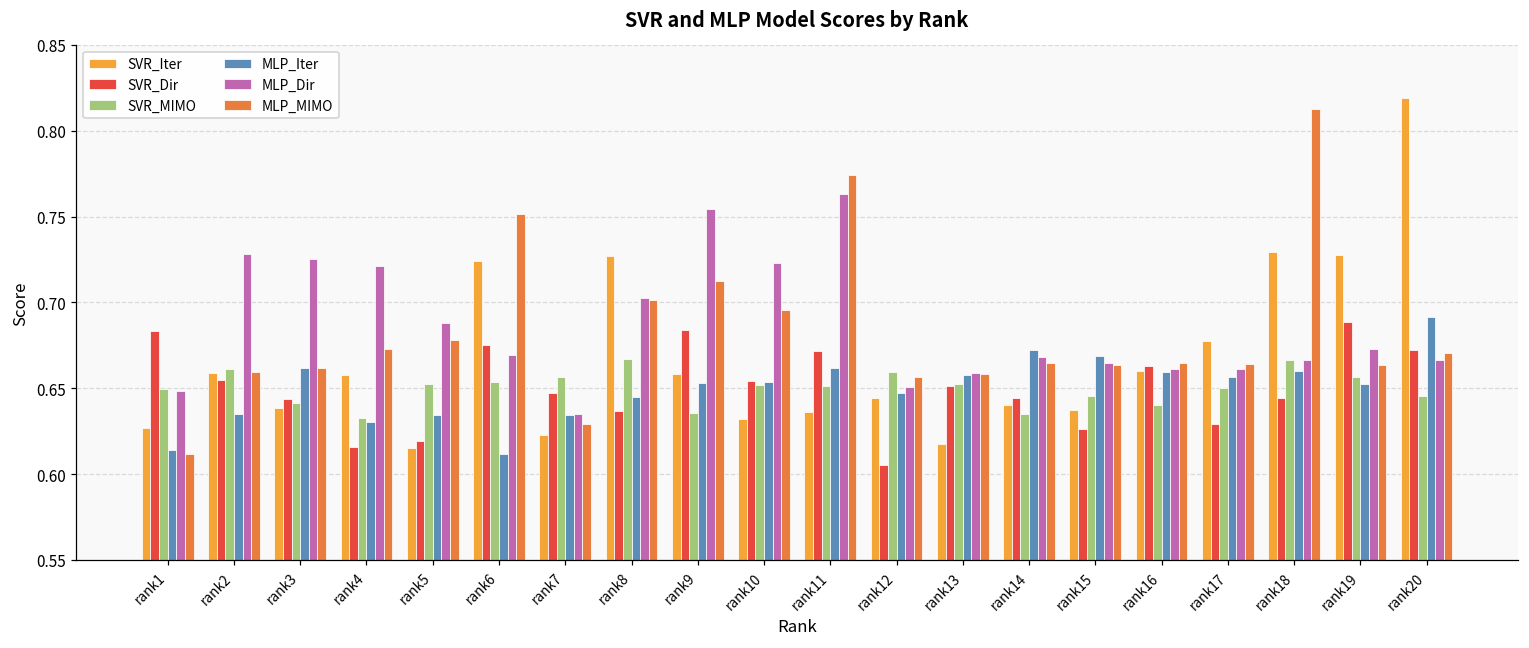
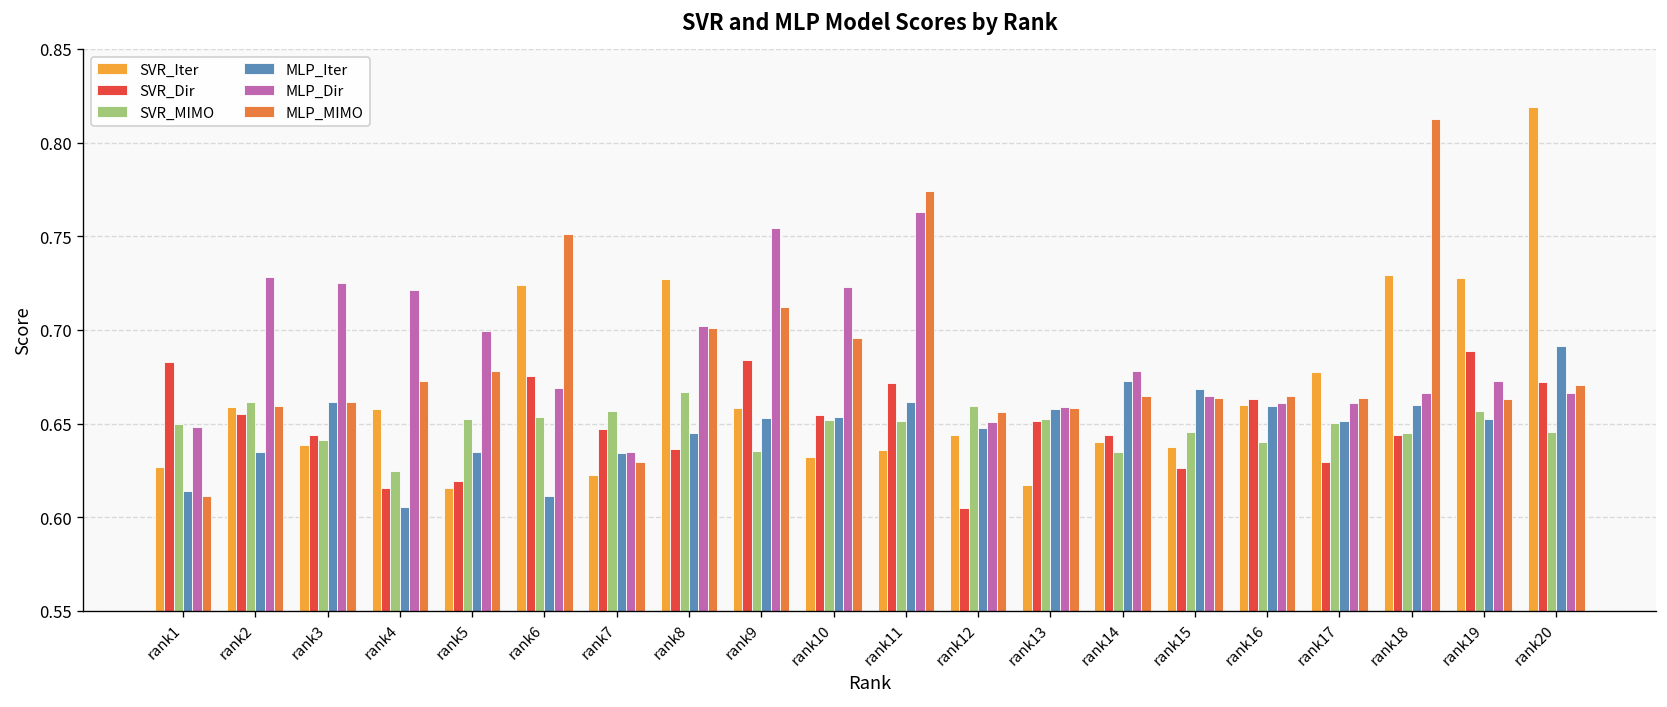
  {
    "SVR_MIMO": {
      "rank1": 0.650,
      "rank2": 0.661,
      "rank3": 0.641,
-     "rank4": 0.633,
+     "rank4": 0.625,
      "rank5": 0.653,
      "rank6": 0.653,
      "rank7": 0.657,
      "rank8": 0.667,
      "rank9": 0.635,
      "rank10": 0.652,
      "rank11": 0.651,
      "rank12": 0.660,
      "rank13": 0.653,
      "rank14": 0.635,
      "rank15": 0.646,
      "rank16": 0.640,
      "rank17": 0.650,
-     "rank18": 0.666,
+     "rank18": 0.645,
      "rank19": 0.657,
      "rank20": 0.646
    },
    "MLP_Iter": {
      "rank1": 0.614,
      "rank2": 0.635,
      "rank3": 0.662,
-     "rank4": 0.630,
+     "rank4": 0.606,
      "rank5": 0.635,
      "rank6": 0.611,
      "rank7": 0.634,
      "rank8": 0.645,
      "rank9": 0.653,
      "rank10": 0.654,
      "rank11": 0.662,
      "rank12": 0.648,
      "rank13": 0.658,
      "rank14": 0.673,
      "rank15": 0.669,
      "rank16": 0.659,
-     "rank17": 0.657,
+     "rank17": 0.652,
      "rank18": 0.660,
      "rank19": 0.652,
      "rank20": 0.692
    },
    "MLP_Dir": {
      "rank1": 0.648,
      "rank2": 0.728,
      "rank3": 0.725,
      "rank4": 0.721,
-     "rank5": 0.688,
+     "rank5": 0.700,
      "rank6": 0.669,
      "rank7": 0.635,
      "rank8": 0.702,
      "rank9": 0.754,
      "rank10": 0.723,
      "rank11": 0.763,
      "rank12": 0.651,
      "rank13": 0.659,
-     "rank14": 0.668,
+     "rank14": 0.678,
      "rank15": 0.665,
      "rank16": 0.661,
      "rank17": 0.661,
      "rank18": 0.666,
      "rank19": 0.673,
      "rank20": 0.666
    }
  }
